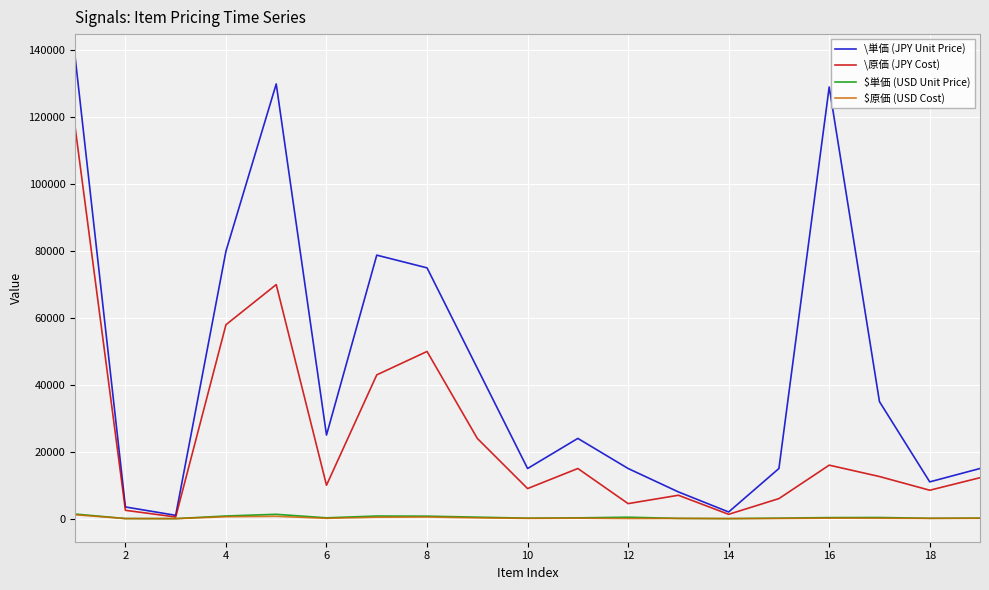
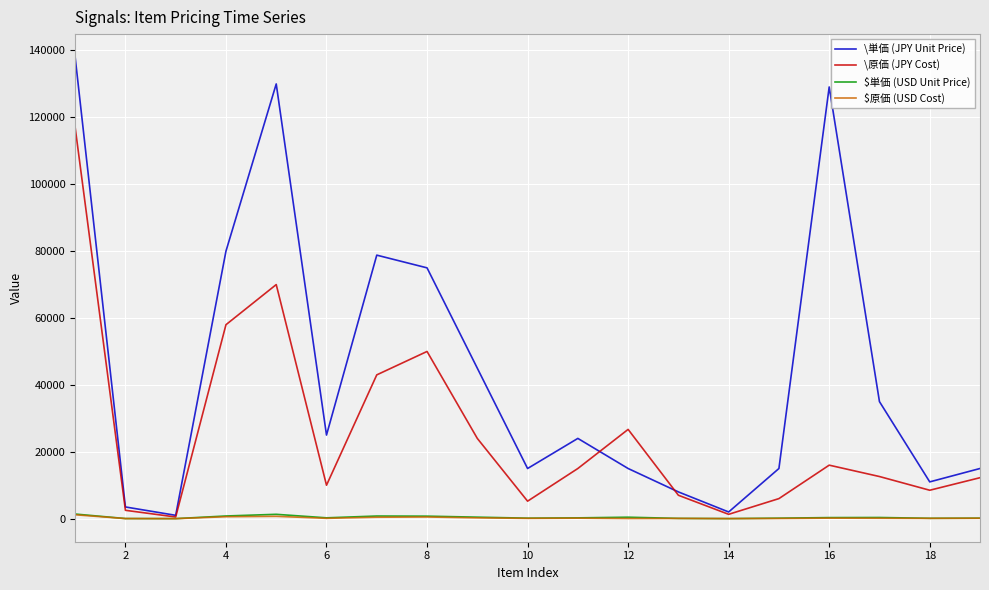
  {
    "\\単価 (JPY Unit Price)": {
      "2": 4000,
      "4": 80000,
      "6": 25000,
      "8": 75000,
      "10": 15000,
      "12": 15000,
      "16": 129000,
      "18": 11000
    },
    "\\原価 (JPY Cost)": {
      "2": 3000,
      "4": 58000,
      "6": 10000,
      "8": 50000,
-     "10": 9000,
-     "12": 5000,
+     "10": 5000,
+     "12": 27000,
      "16": 16000,
      "18": 9000
    }
  }
